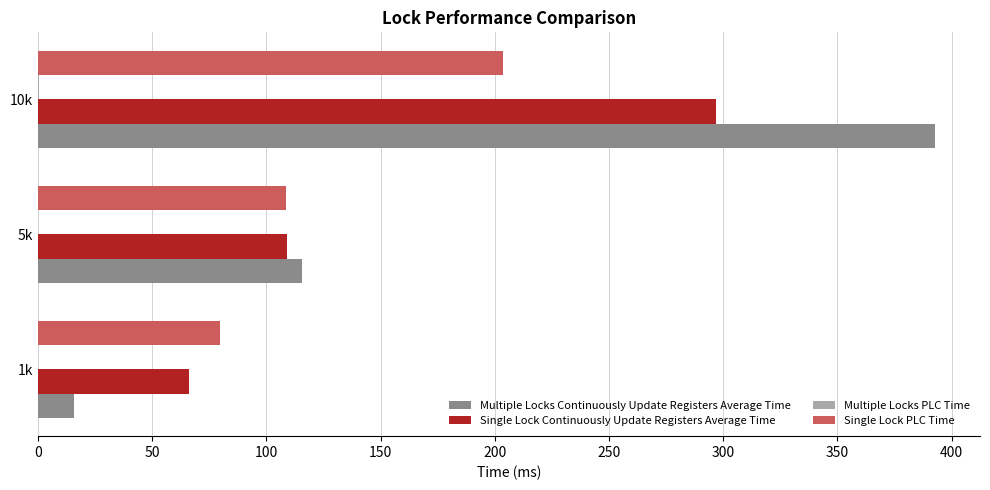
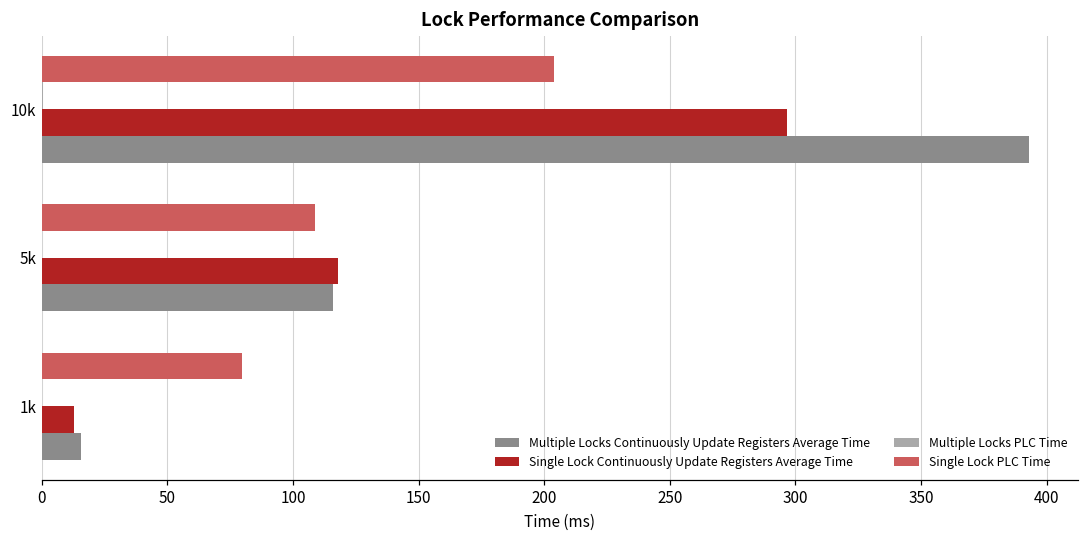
  {
    "Single Lock Continuously Update Registers Average Time": {
      "10k": 297,
-     "5k": 109,
-     "1k": 66
+     "5k": 118,
+     "1k": 13
    },
    "Single Lock PLC Time": {
      "10k": 204,
      "5k": 109,
      "1k": 80
    }
  }
